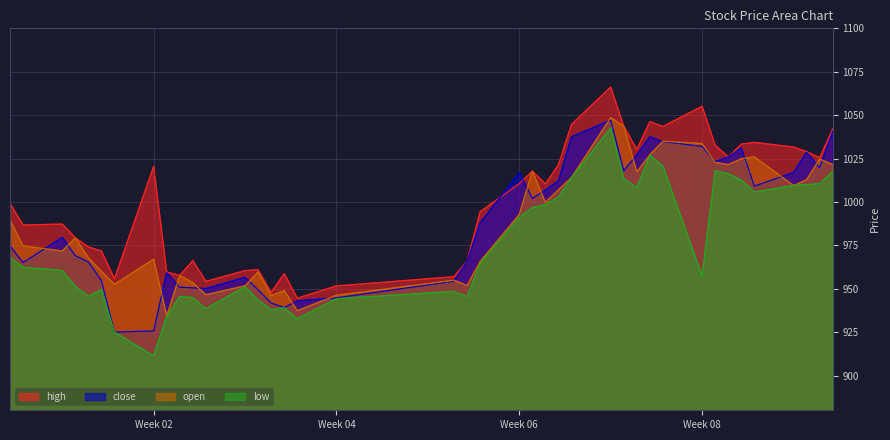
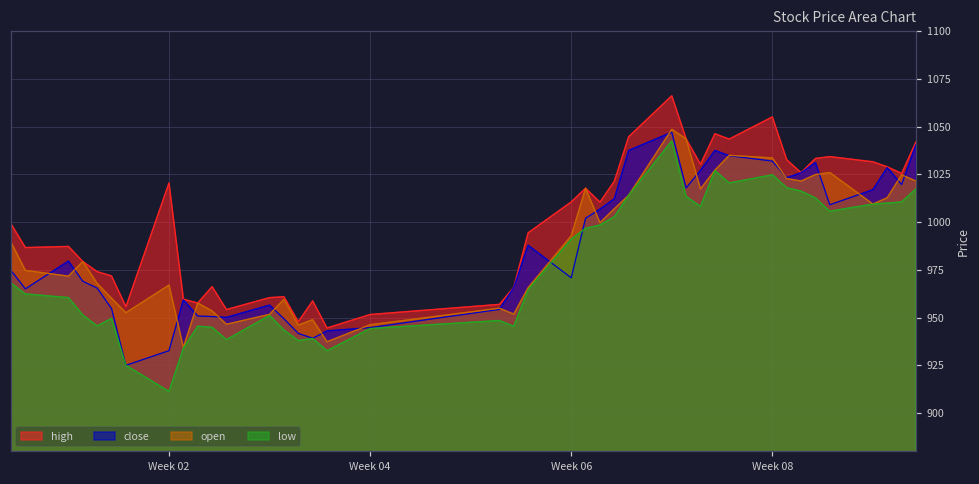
  {
    "high": {
      "Week 02": 1021,
      "Week 04": 952,
      "Week 06": 1011,
      "Week 08": 1055
    },
    "close": {
-     "Week 02": 926,
-     "Week 06": 1017,
+     "Week 02": 933,
+     "Week 06": 971,
      "Week 08": 1032
    },
    "open": {
      "Week 02": 967,
      "Week 04": 946,
      "Week 06": 993,
      "Week 08": 1034
    },
    "low": {
      "Week 02": 911,
      "Week 06": 991,
-     "Week 08": 957
+     "Week 08": 1025
    }
  }
